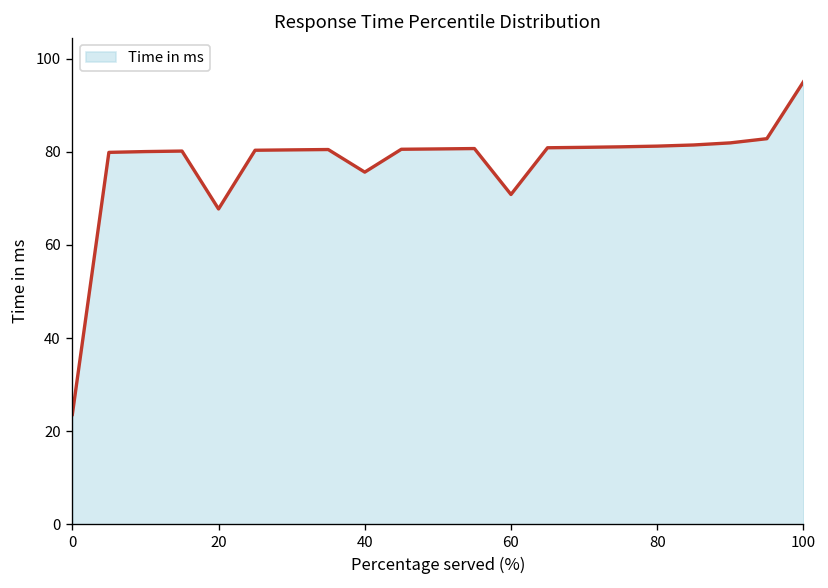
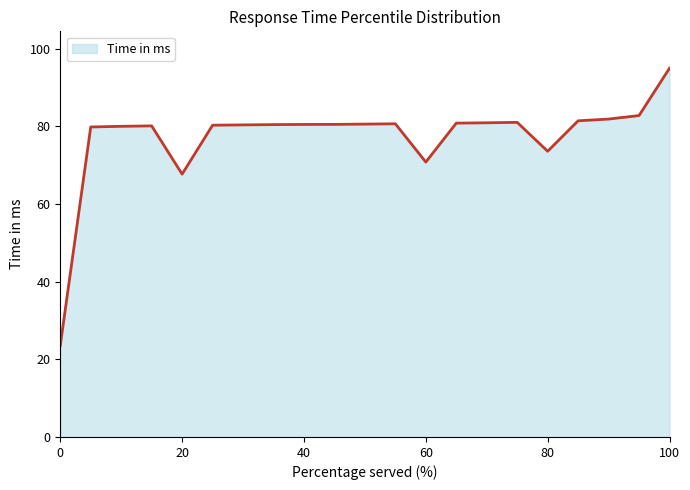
  {
    "0": 24,
    "20": 68,
-   "40": 76,
+   "40": 81,
    "60": 71,
-   "80": 81,
+   "80": 74,
    "100": 95
  }
